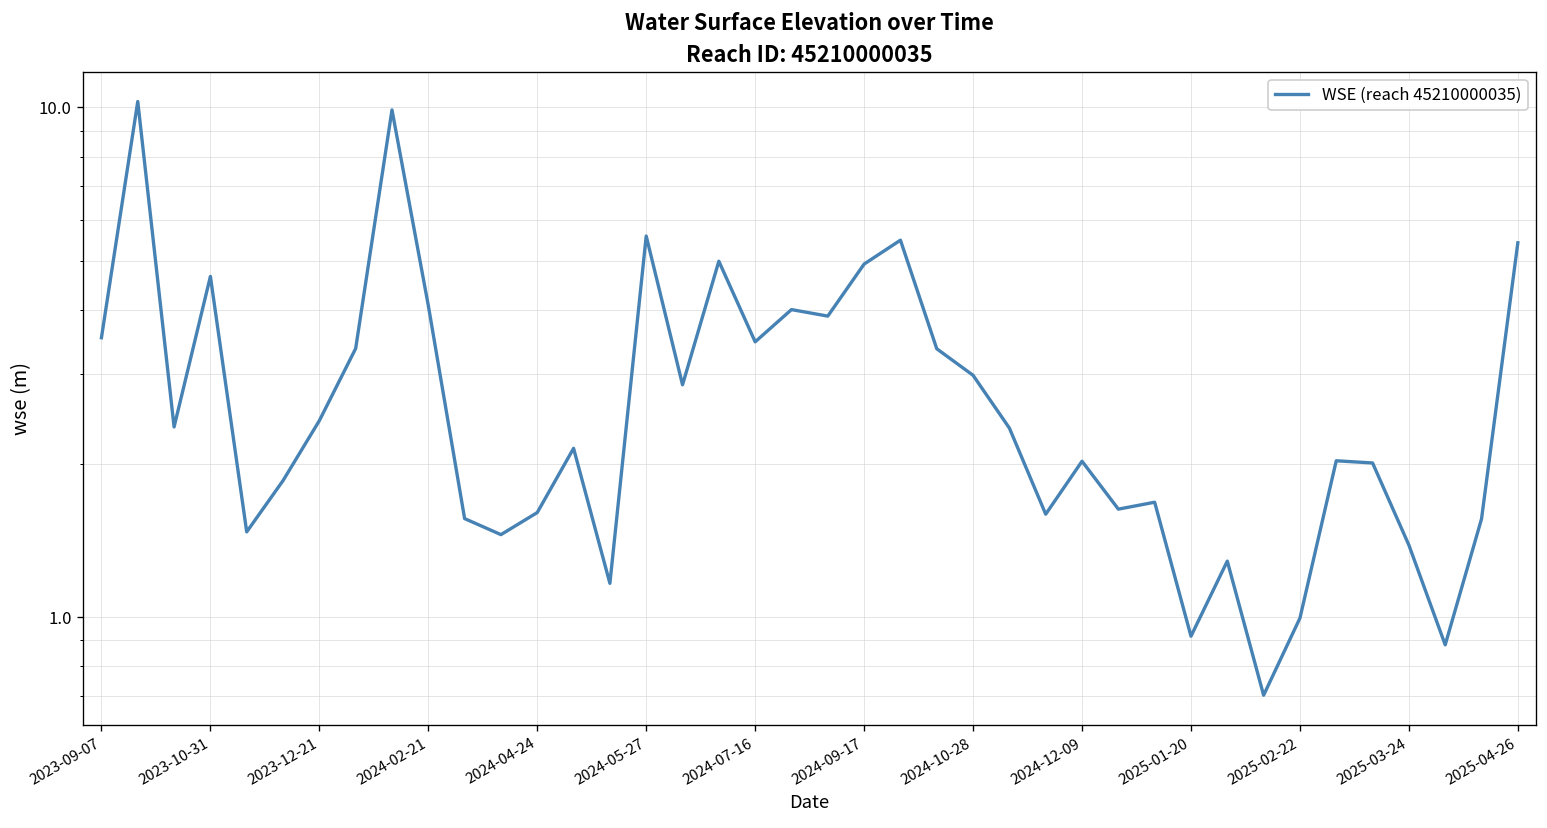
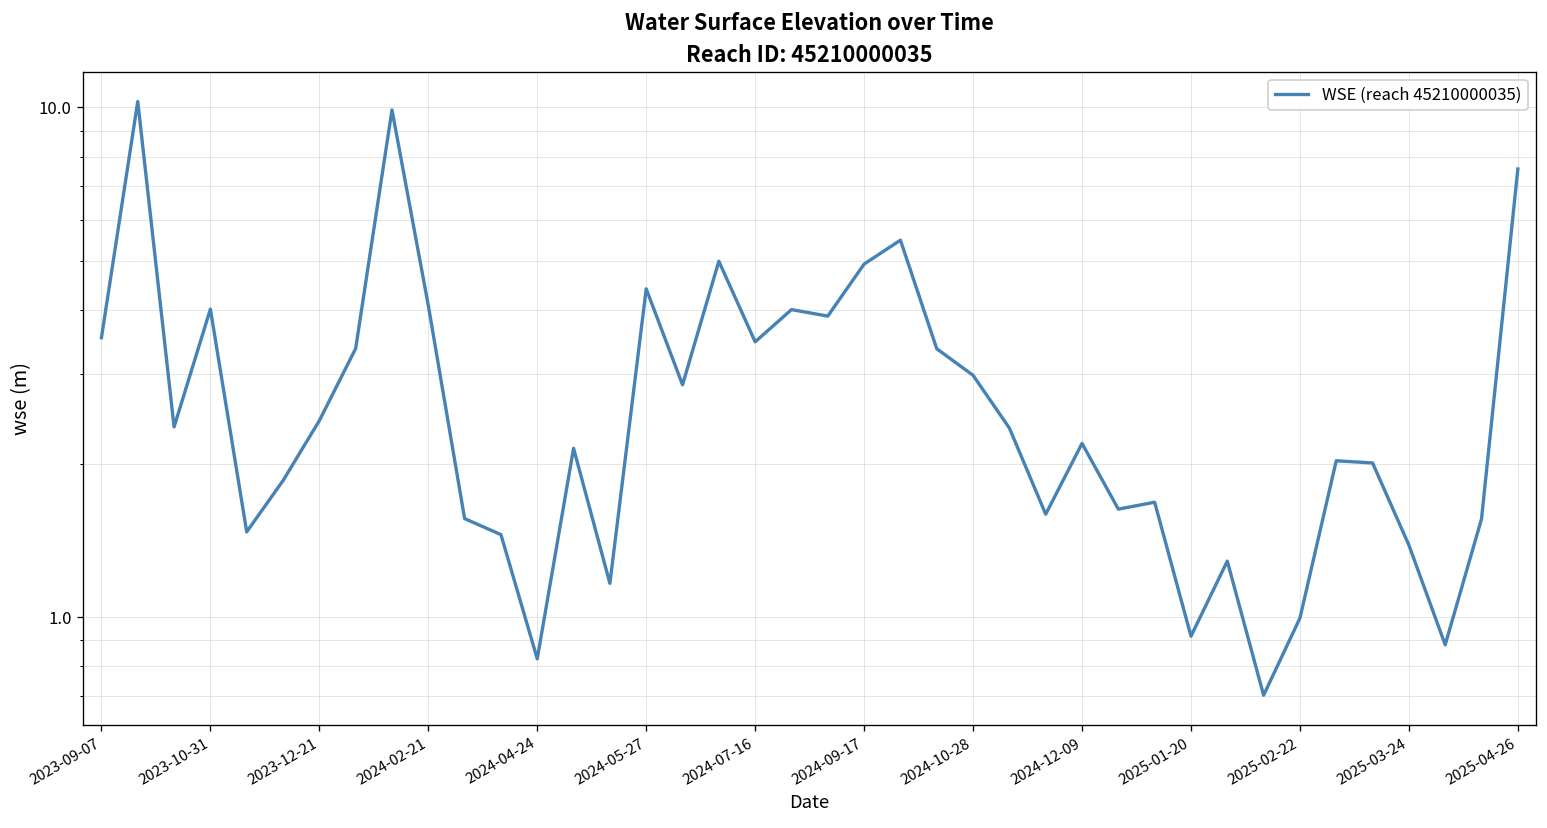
  {
    "2023-09-07": 3.5,
-   "2023-10-31": 4.7,
+   "2023-10-31": 4.0,
    "2023-12-21": 2.4,
    "2024-02-21": 4.1,
-   "2024-04-24": 1.60,
-   "2024-05-27": 5.6,
+   "2024-04-24": 0.83,
+   "2024-05-27": 4.4,
    "2024-07-16": 3.5,
    "2024-09-17": 4.9,
    "2024-10-28": 3.0,
-   "2024-12-09": 2.0,
+   "2024-12-09": 2.2,
    "2025-01-20": 0.92,
    "2025-02-22": 1.00,
    "2025-03-24": 1.38,
-   "2025-04-26": 5.4
+   "2025-04-26": 7.6
  }
